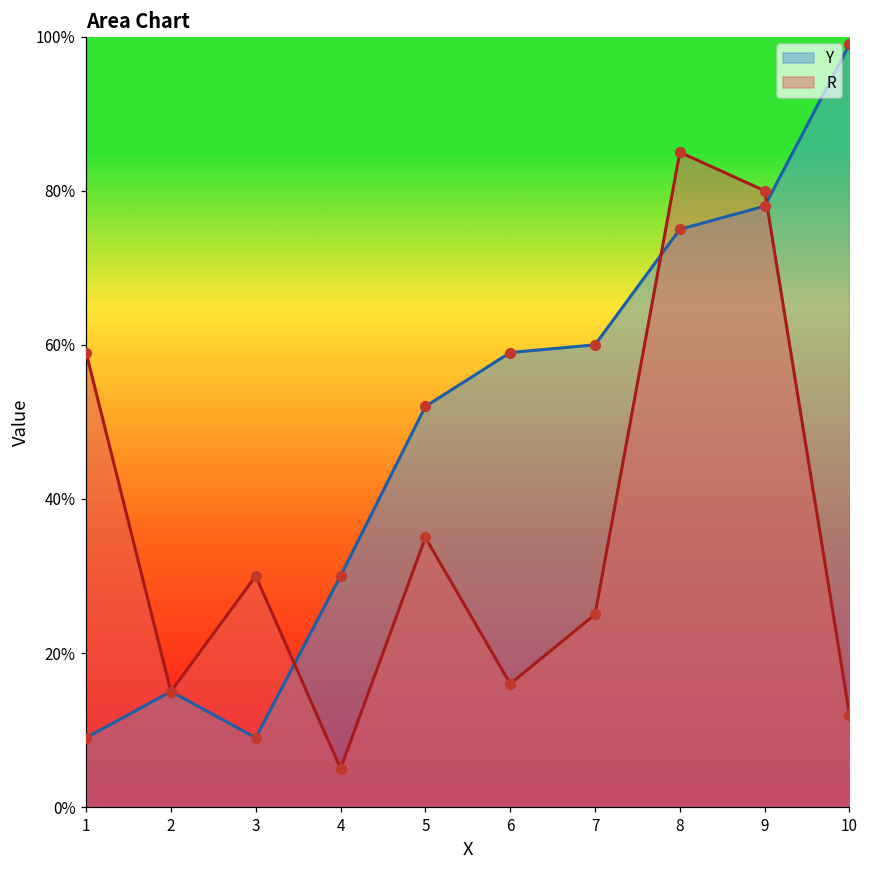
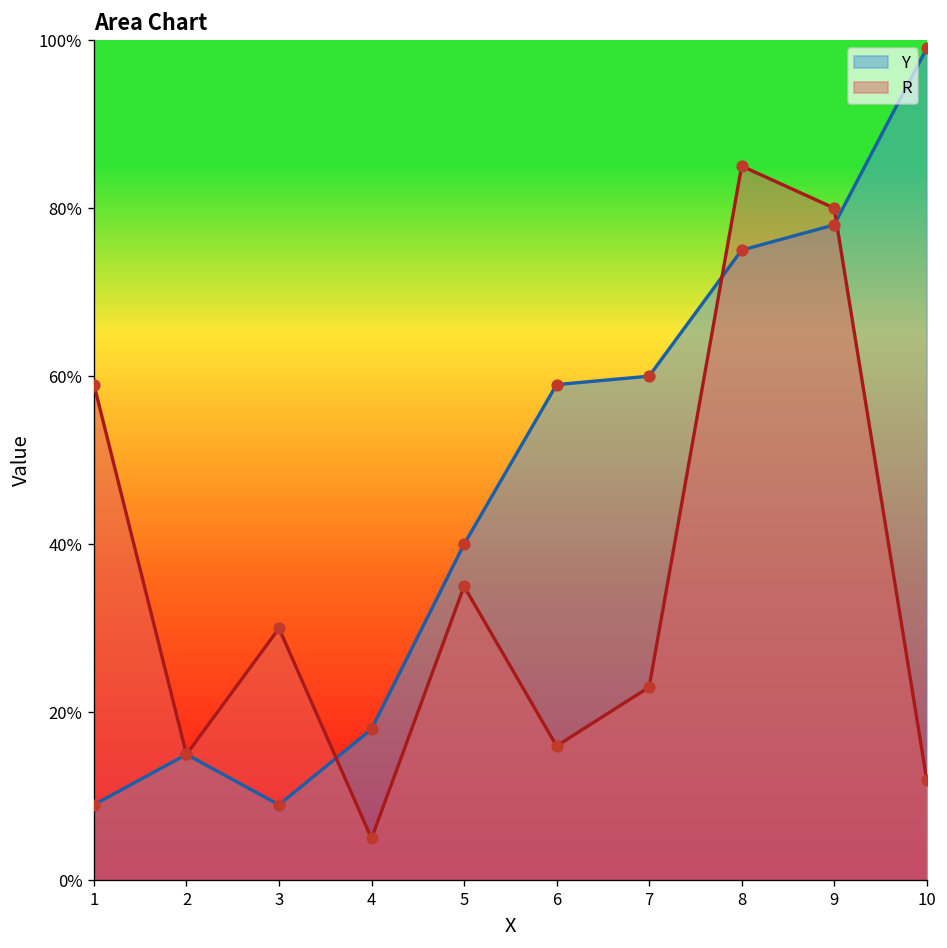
  {
    "Y": {
      "1": "9%",
      "3": "9%",
-     "4": "30%",
-     "5": "52%",
+     "4": "18%",
+     "5": "40%",
      "6": "59%",
      "7": "60%",
      "8": "75%",
      "9": "78%",
      "10": "99%"
    },
    "R": {
      "1": "59%",
      "3": "30%",
      "4": "5%",
      "5": "35%",
      "6": "16%",
-     "7": "25%",
+     "7": "23%",
      "8": "85%",
      "9": "80%",
      "10": "12%"
    }
  }
